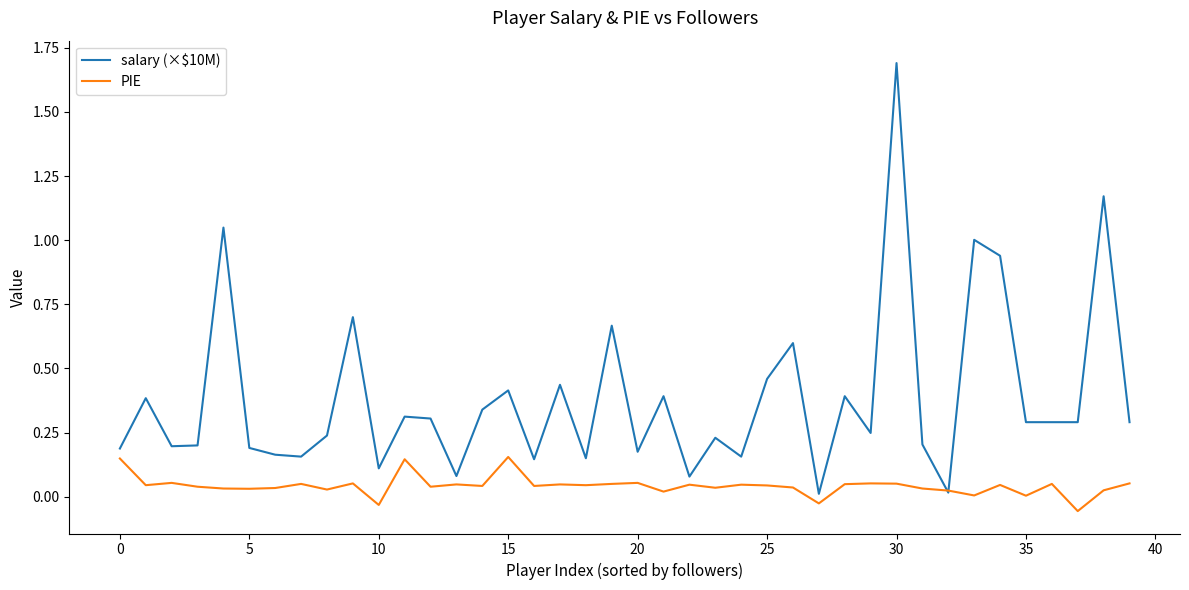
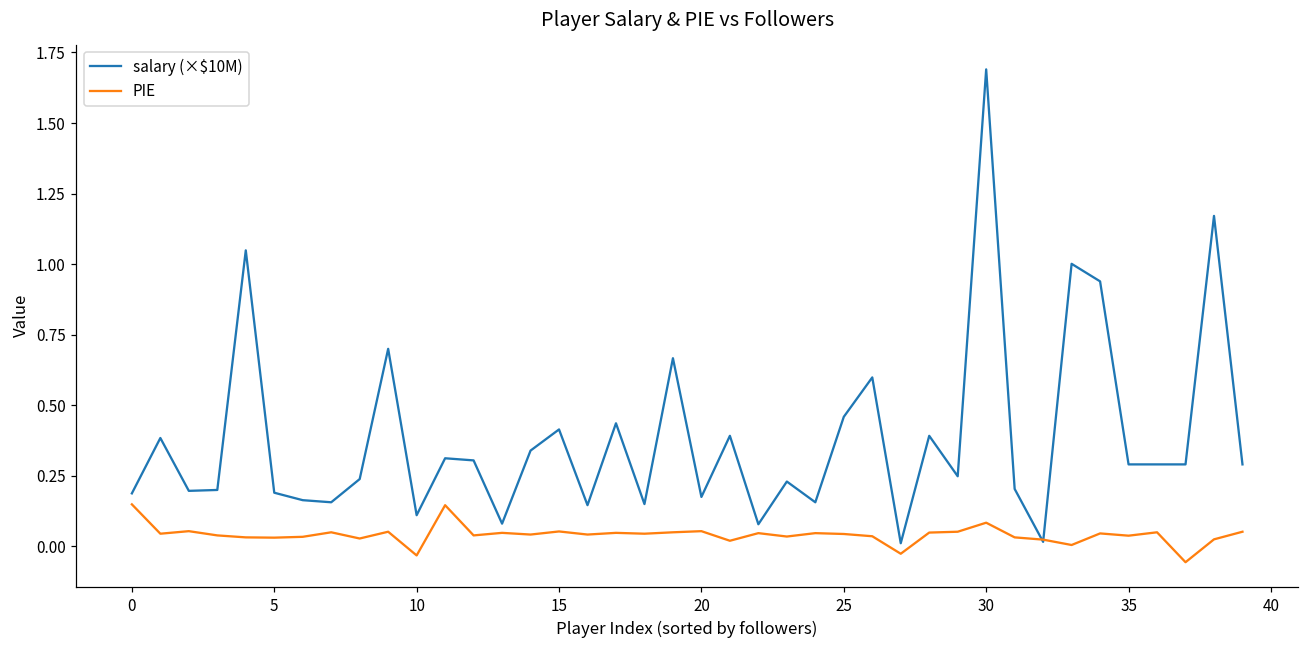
  {
    "salary (×$10M)": {
      "0": 0.19,
      "5": 0.19,
      "10": 0.11,
      "15": 0.41,
      "20": 0.18,
      "25": 0.46,
      "30": 1.69,
      "35": 0.29
    },
    "PIE": {
      "0": 0.15,
      "5": 0.03,
      "10": -0.03,
-     "15": 0.16,
+     "15": 0.05,
      "20": 0.05,
      "25": 0.04,
-     "30": 0.05,
-     "35": 0.00
+     "30": 0.08,
+     "35": 0.04
    }
  }
